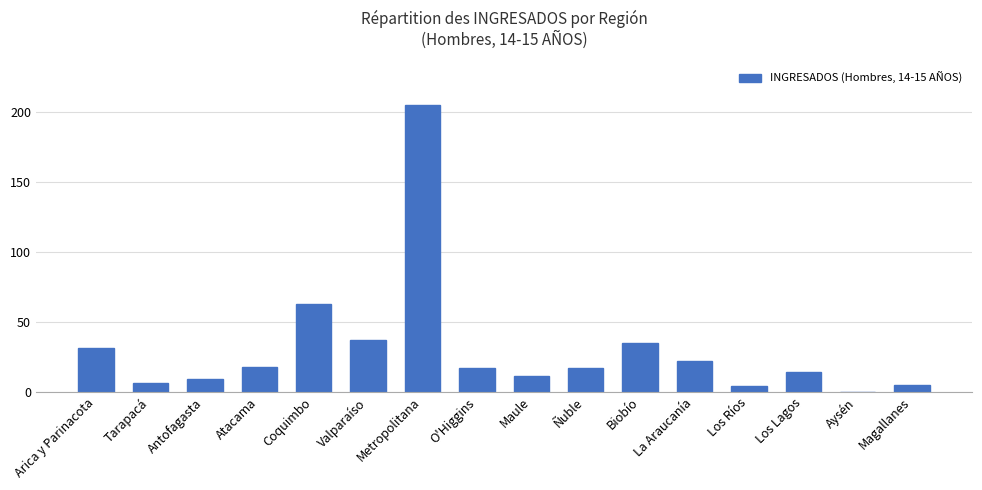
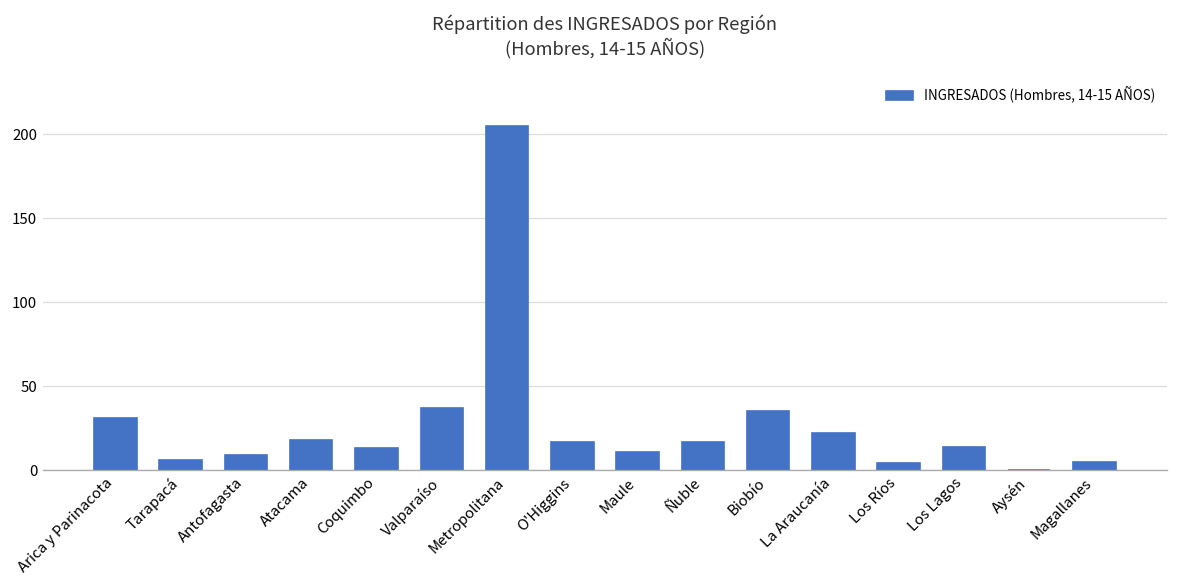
  {
    "Arica y Parinacota": 31,
    "Tarapacá": 6,
    "Antofagasta": 9,
    "Atacama": 18,
-   "Coquimbo": 63,
+   "Coquimbo": 13,
    "Valparaíso": 37,
    "Metropolitana": 205,
    "O'Higgins": 17,
    "Maule": 11,
    "Ñuble": 17,
    "Biobío": 35,
    "La Araucanía": 22,
    "Los Ríos": 4,
    "Los Lagos": 14,
    "Aysén": 0,
    "Magallanes": 5
  }
